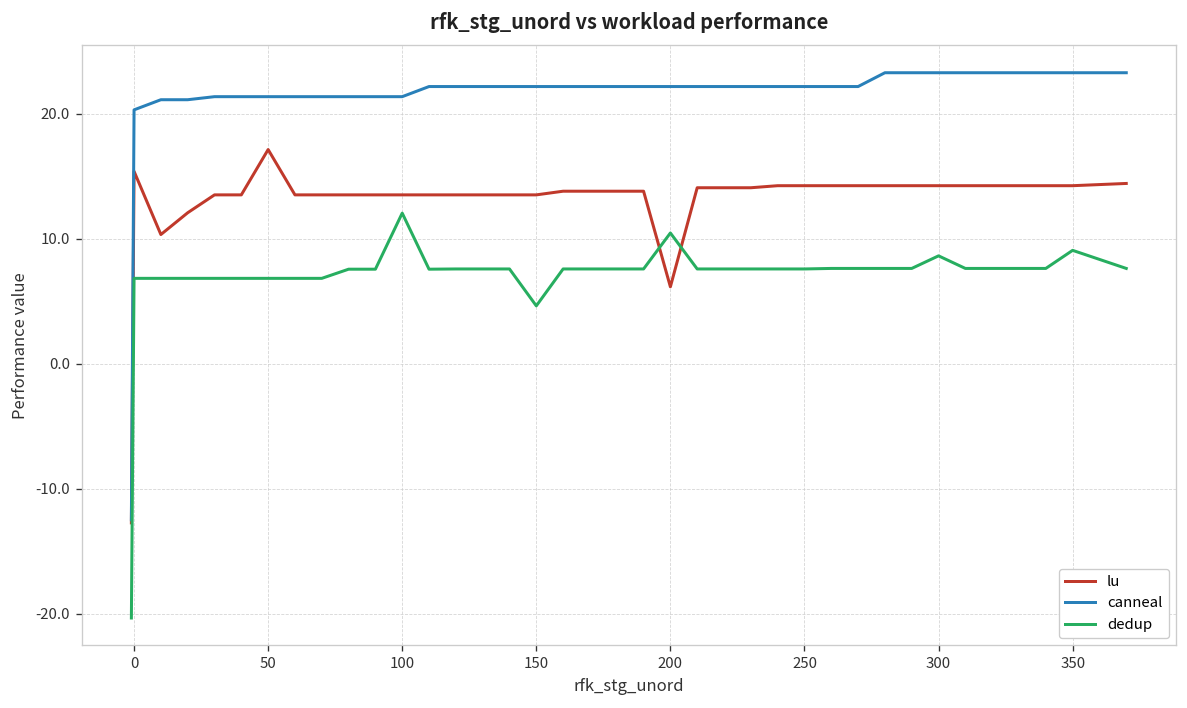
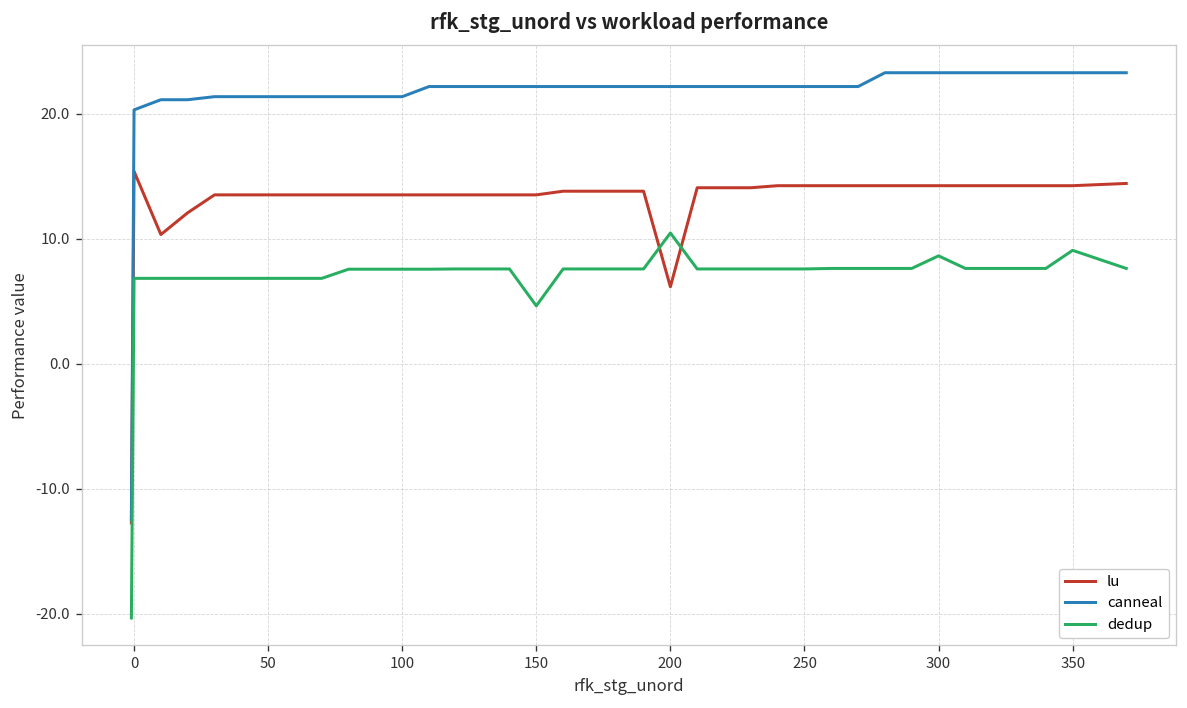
  {
    "lu": {
      "0": 15.4,
-     "50": 17.1,
+     "50": 13.5,
      "100": 13.5,
      "150": 13.5,
      "200": 6.2,
      "250": 14.2,
      "300": 14.2,
      "350": 14.2
    },
    "canneal": {
      "0": 20.3,
      "50": 21.4,
      "100": 21.4,
      "150": 22.2,
      "200": 22.2,
      "250": 22.2,
      "300": 23.3,
      "350": 23.3
    },
    "dedup": {
      "0": 6.8,
      "50": 6.8,
-     "100": 12.0,
+     "100": 7.6,
      "150": 4.6,
      "200": 10.5,
      "250": 7.6,
      "300": 8.6,
      "350": 9.1
    }
  }
